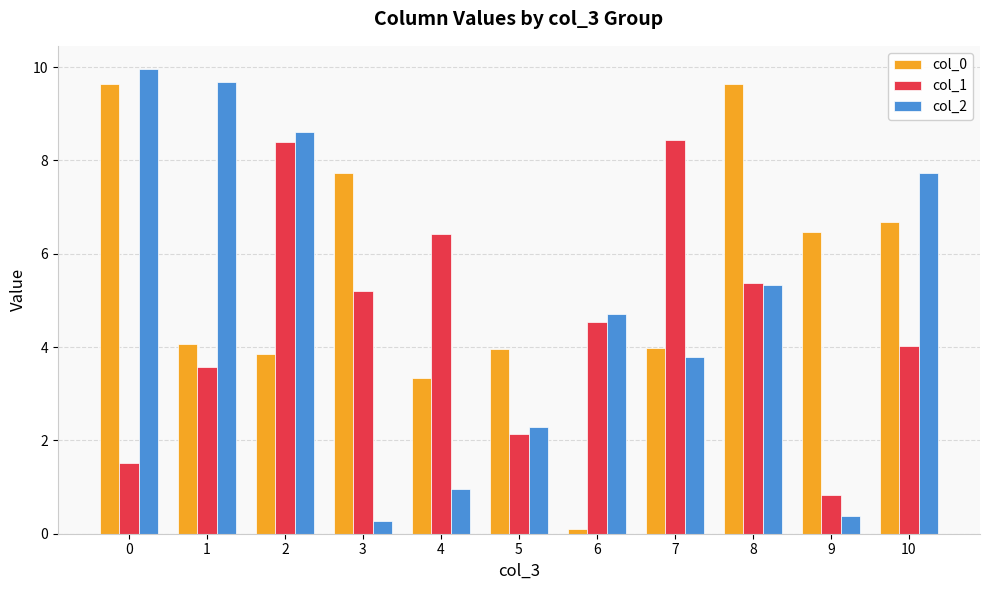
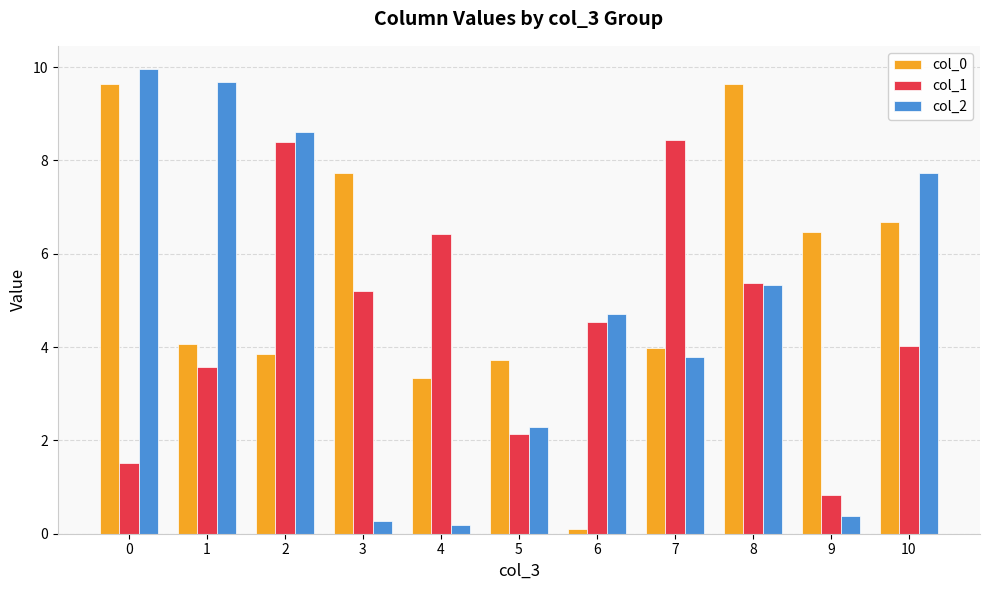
  {
    "col_0": {
      "0": 9.6,
      "1": 4.1,
      "2": 3.8,
      "3": 7.7,
      "4": 3.3,
-     "5": 4.0,
+     "5": 3.7,
      "6": 0.1,
      "7": 4.0,
      "8": 9.6,
      "9": 6.5,
      "10": 6.7
    },
    "col_1": {
      "0": 1.5,
      "1": 3.6,
      "2": 8.4,
      "3": 5.2,
      "4": 6.4,
      "5": 2.1,
      "6": 4.5,
      "7": 8.4,
      "8": 5.4,
      "9": 0.8,
      "10": 4.0
    },
    "col_2": {
      "0": 10.0,
      "1": 9.7,
      "2": 8.6,
      "3": 0.3,
-     "4": 1.0,
+     "4": 0.2,
      "5": 2.3,
      "6": 4.7,
      "7": 3.8,
      "8": 5.3,
      "9": 0.4,
      "10": 7.7
    }
  }
